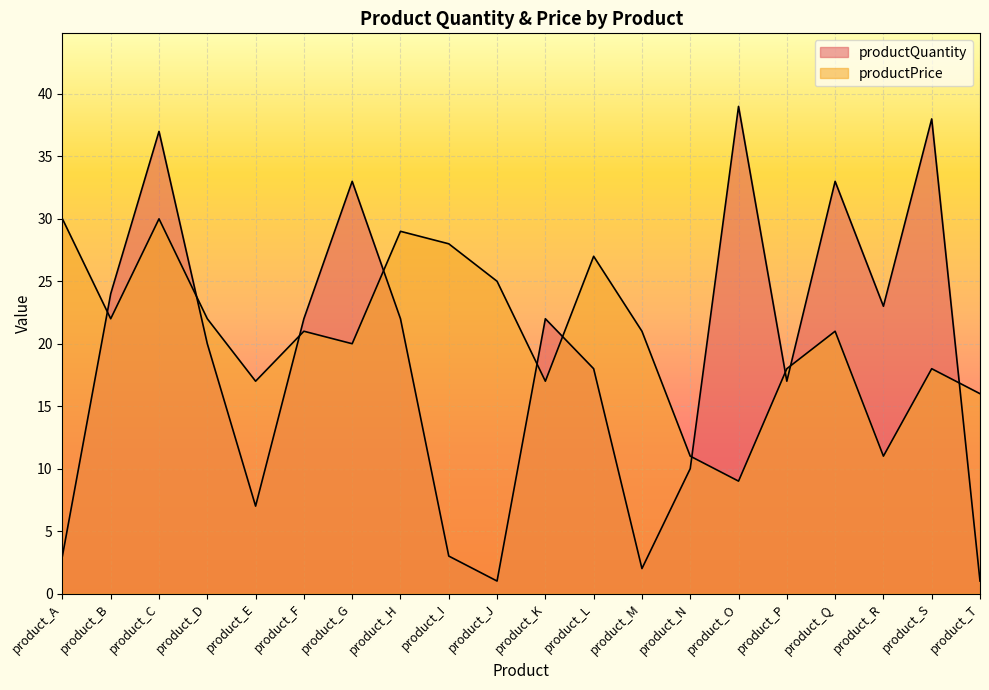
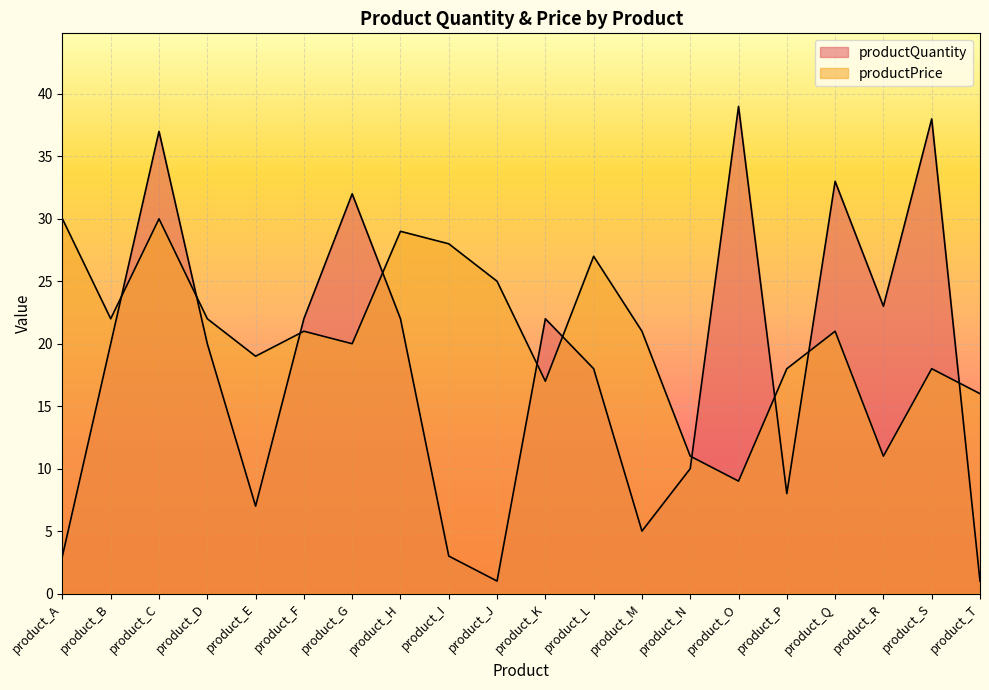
  {
    "productQuantity": {
      "product_A": 3,
-     "product_B": 24,
+     "product_B": 20,
      "product_C": 37,
      "product_D": 20,
      "product_E": 7,
      "product_F": 22,
-     "product_G": 33,
+     "product_G": 32,
      "product_H": 22,
      "product_I": 3,
      "product_J": 1,
      "product_K": 22,
      "product_L": 18,
-     "product_M": 2,
+     "product_M": 5,
      "product_N": 10,
      "product_O": 39,
-     "product_P": 17,
+     "product_P": 8,
      "product_Q": 33,
      "product_R": 23,
      "product_S": 38,
      "product_T": 1
    },
    "productPrice": {
      "product_A": 30,
      "product_B": 22,
      "product_C": 30,
      "product_D": 22,
-     "product_E": 17,
+     "product_E": 19,
      "product_F": 21,
      "product_G": 20,
      "product_H": 29,
      "product_I": 28,
      "product_J": 25,
      "product_K": 17,
      "product_L": 27,
      "product_M": 21,
      "product_N": 11,
      "product_O": 9,
      "product_P": 18,
      "product_Q": 21,
      "product_R": 11,
      "product_S": 18,
      "product_T": 16
    }
  }
